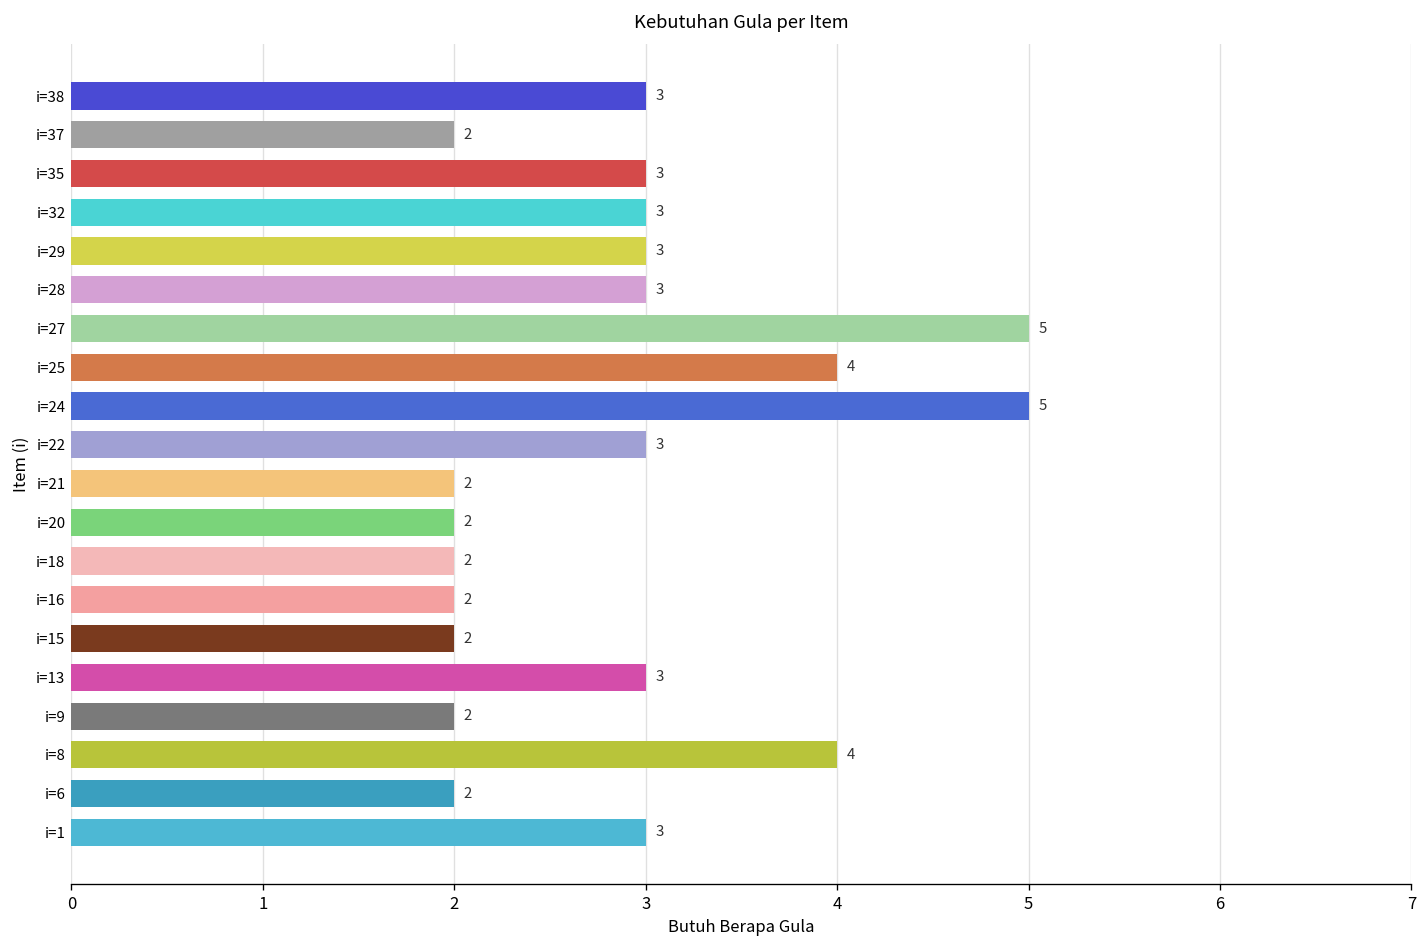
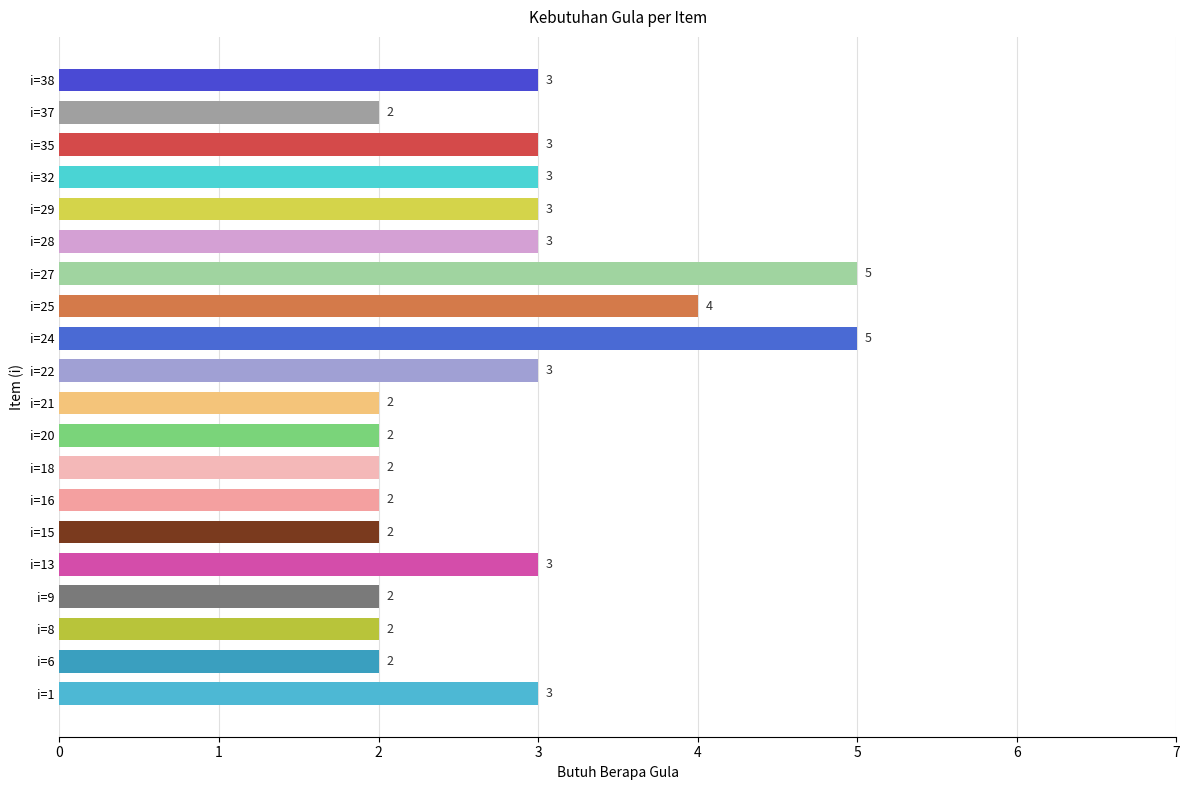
  {
    "i=38": 3,
    "i=37": 2,
    "i=35": 3,
    "i=32": 3,
    "i=29": 3,
    "i=28": 3,
    "i=27": 5,
    "i=25": 4,
    "i=24": 5,
    "i=22": 3,
    "i=21": 2,
    "i=20": 2,
    "i=18": 2,
    "i=16": 2,
    "i=15": 2,
    "i=13": 3,
    "i=9": 2,
-   "i=8": 4,
+   "i=8": 2,
    "i=6": 2,
    "i=1": 3
  }
